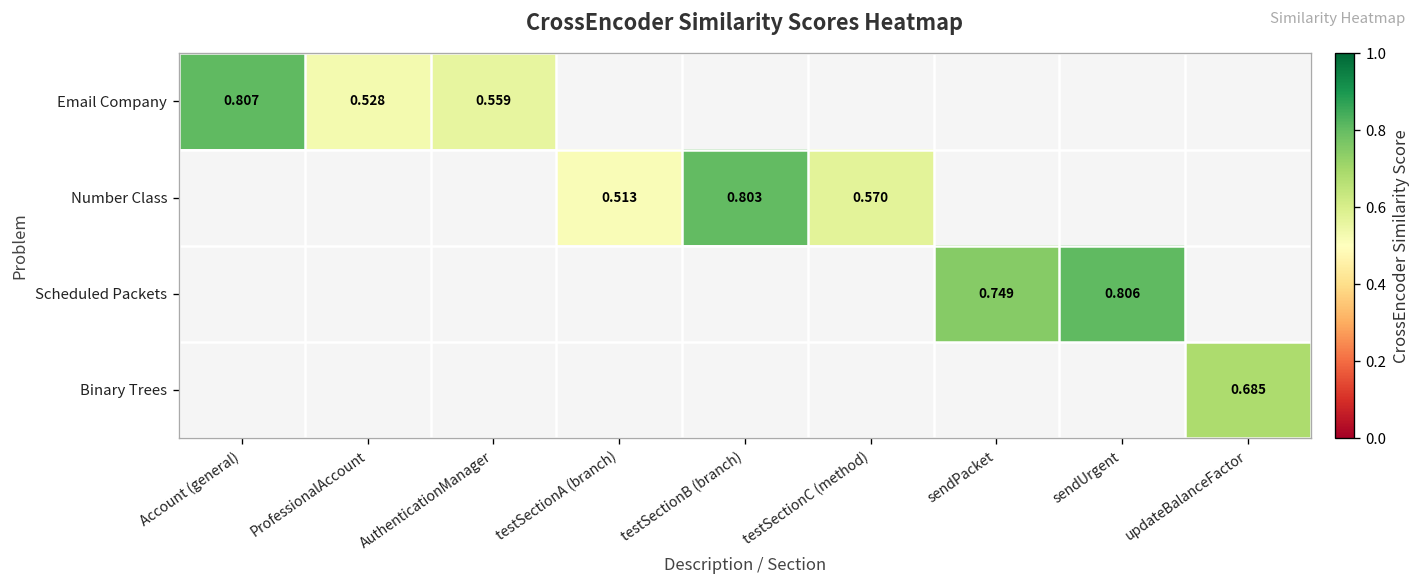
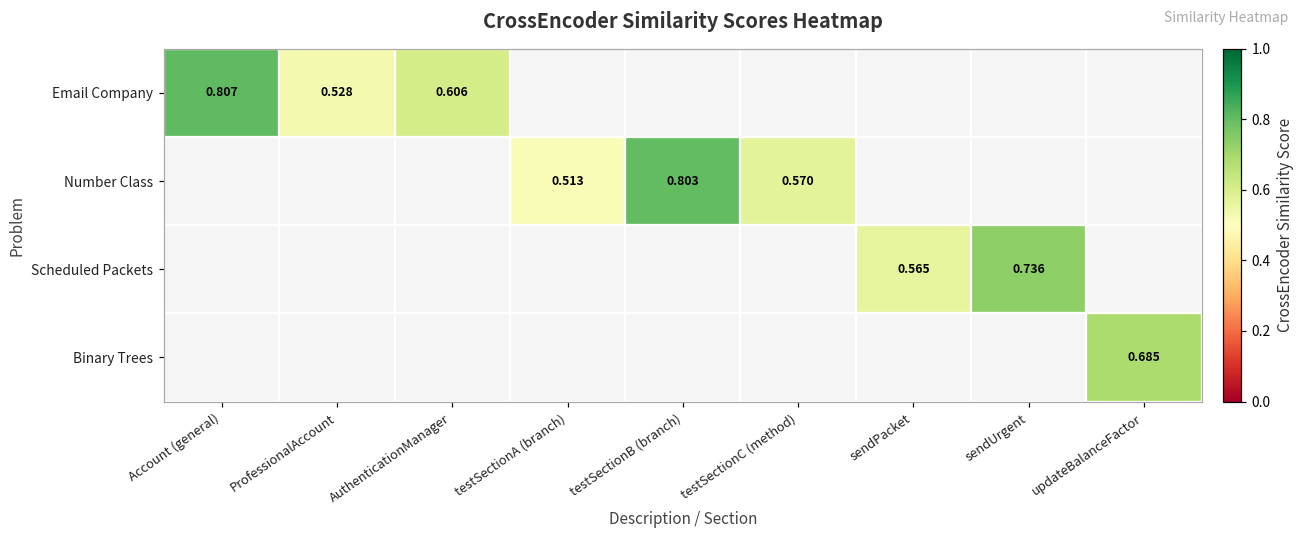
  {
    "Email Company": {
      "Account (general)": 0.807,
      "ProfessionalAccount": 0.528,
-     "AuthenticationManager": 0.559
+     "AuthenticationManager": 0.606
    },
    "Number Class": {
      "testSectionA (branch)": 0.513,
      "testSectionB (branch)": 0.803,
      "testSectionC (method)": 0.570
    },
    "Scheduled Packets": {
-     "sendPacket": 0.749,
-     "sendUrgent": 0.806
+     "sendPacket": 0.565,
+     "sendUrgent": 0.736
    },
    "Binary Trees": {
      "updateBalanceFactor": 0.685
    }
  }
